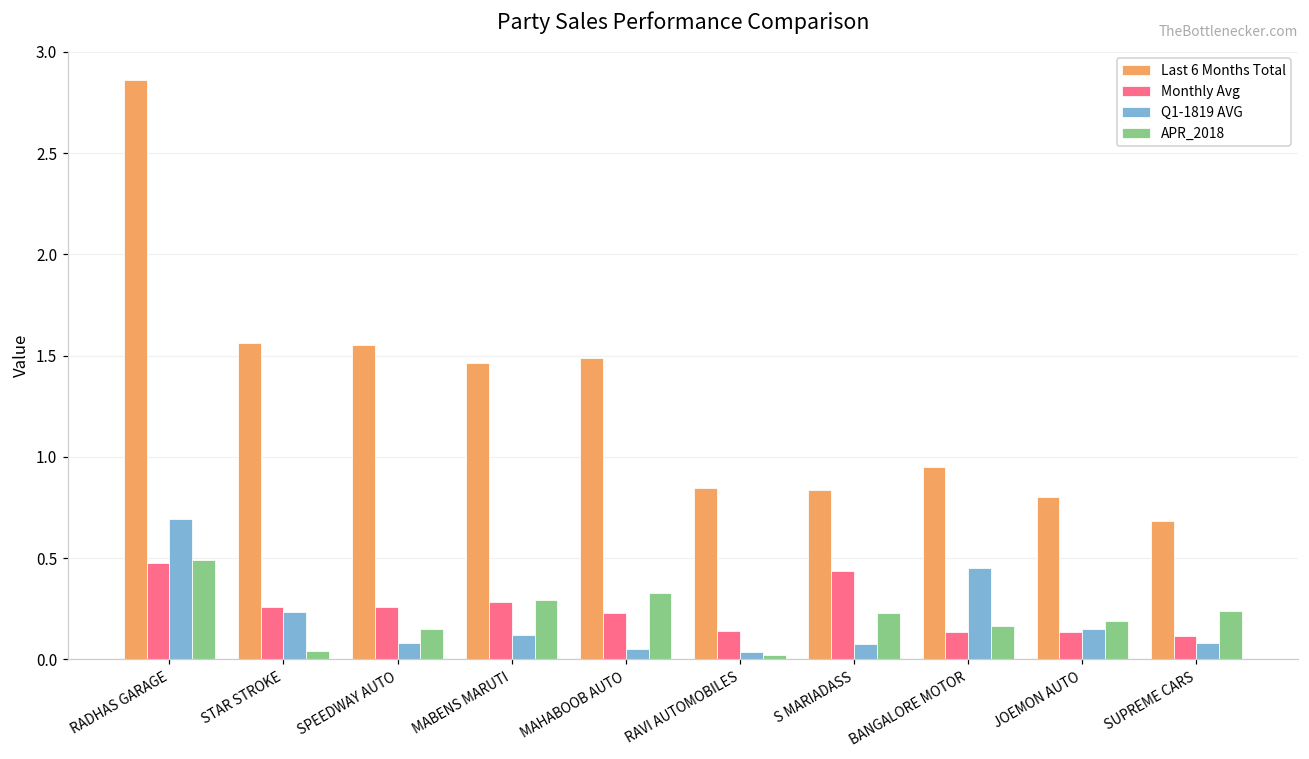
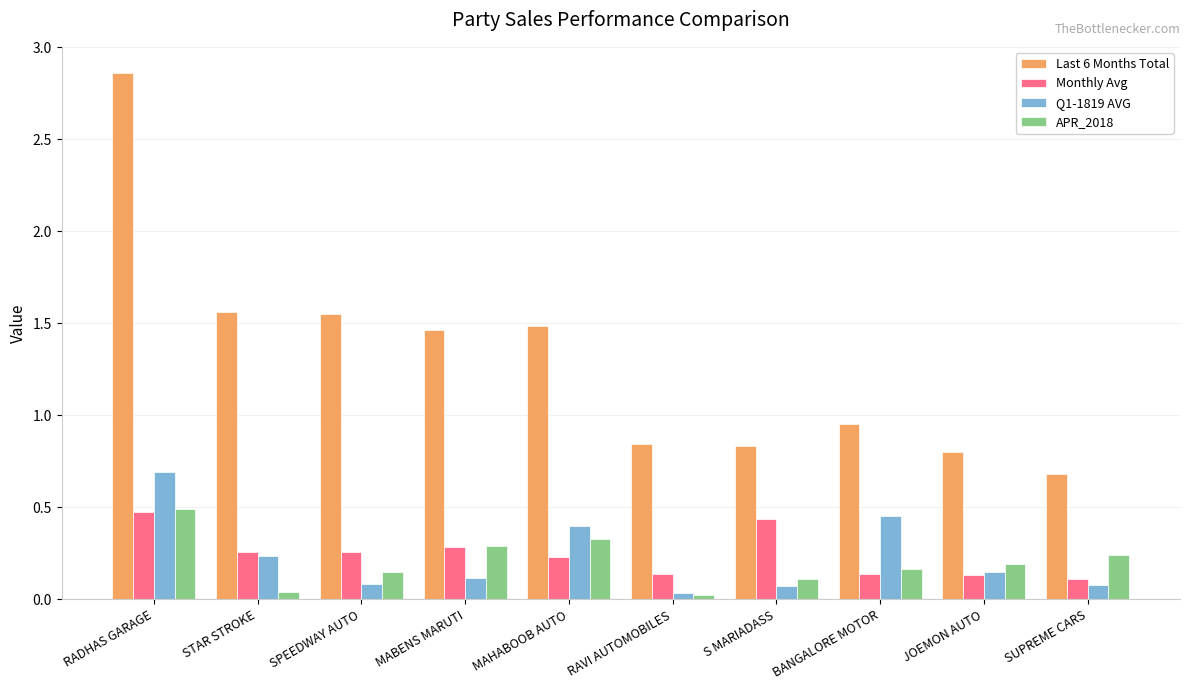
  {
    "Last 6 Months Total": {
      "RADHAS GARAGE": 2.86,
      "STAR STROKE": 1.56,
      "SPEEDWAY AUTO": 1.55,
      "MABENS MARUTI": 1.47,
      "MAHABOOB AUTO": 1.49,
      "RAVI AUTOMOBILES": 0.84,
      "S MARIADASS": 0.84,
      "BANGALORE MOTOR": 0.95,
      "JOEMON AUTO": 0.80,
      "SUPREME CARS": 0.68
    },
    "Monthly Avg": {
      "RADHAS GARAGE": 0.48,
      "STAR STROKE": 0.26,
      "SPEEDWAY AUTO": 0.26,
      "MABENS MARUTI": 0.28,
      "MAHABOOB AUTO": 0.23,
      "RAVI AUTOMOBILES": 0.14,
      "S MARIADASS": 0.44,
      "BANGALORE MOTOR": 0.14,
      "JOEMON AUTO": 0.13,
      "SUPREME CARS": 0.11
    },
    "Q1-1819 AVG": {
      "RADHAS GARAGE": 0.69,
      "STAR STROKE": 0.23,
      "SPEEDWAY AUTO": 0.08,
      "MABENS MARUTI": 0.12,
-     "MAHABOOB AUTO": 0.05,
+     "MAHABOOB AUTO": 0.40,
      "RAVI AUTOMOBILES": 0.04,
      "S MARIADASS": 0.07,
      "BANGALORE MOTOR": 0.45,
      "JOEMON AUTO": 0.15,
      "SUPREME CARS": 0.08
    },
    "APR_2018": {
      "RADHAS GARAGE": 0.49,
      "STAR STROKE": 0.04,
      "SPEEDWAY AUTO": 0.15,
      "MABENS MARUTI": 0.29,
      "MAHABOOB AUTO": 0.33,
      "RAVI AUTOMOBILES": 0.02,
-     "S MARIADASS": 0.23,
+     "S MARIADASS": 0.11,
      "BANGALORE MOTOR": 0.17,
      "JOEMON AUTO": 0.19,
      "SUPREME CARS": 0.24
    }
  }
